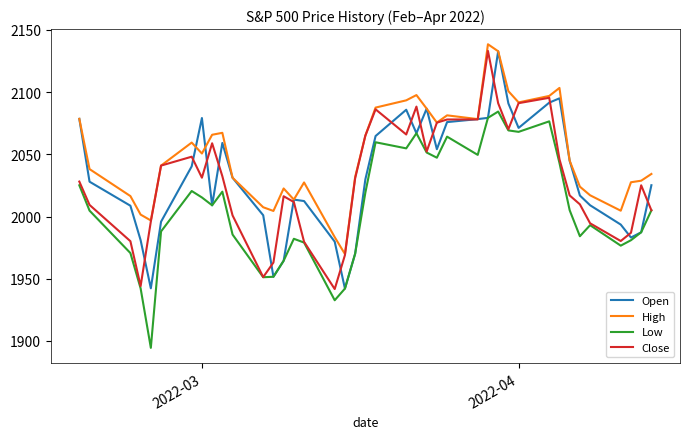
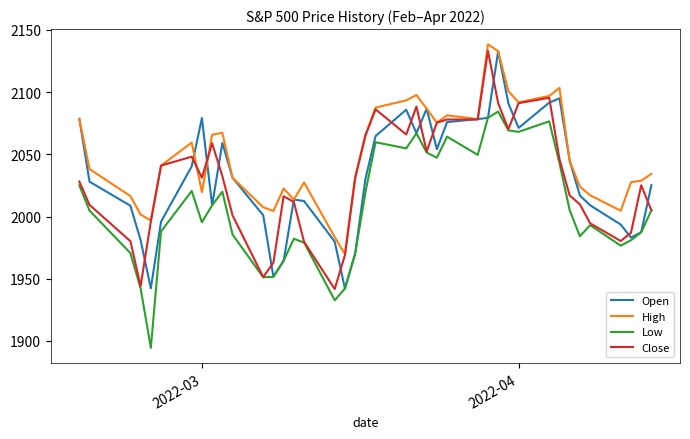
  {
    "Open": {
      "2022-03": 2079,
      "2022-04": 2071
    },
    "High": {
-     "2022-03": 2051
+     "2022-03": 2020
    },
    "Low": {
-     "2022-03": 2015,
+     "2022-03": 1995,
      "2022-04": 2068
    },
    "Close": {
      "2022-03": 2031
    }
  }
